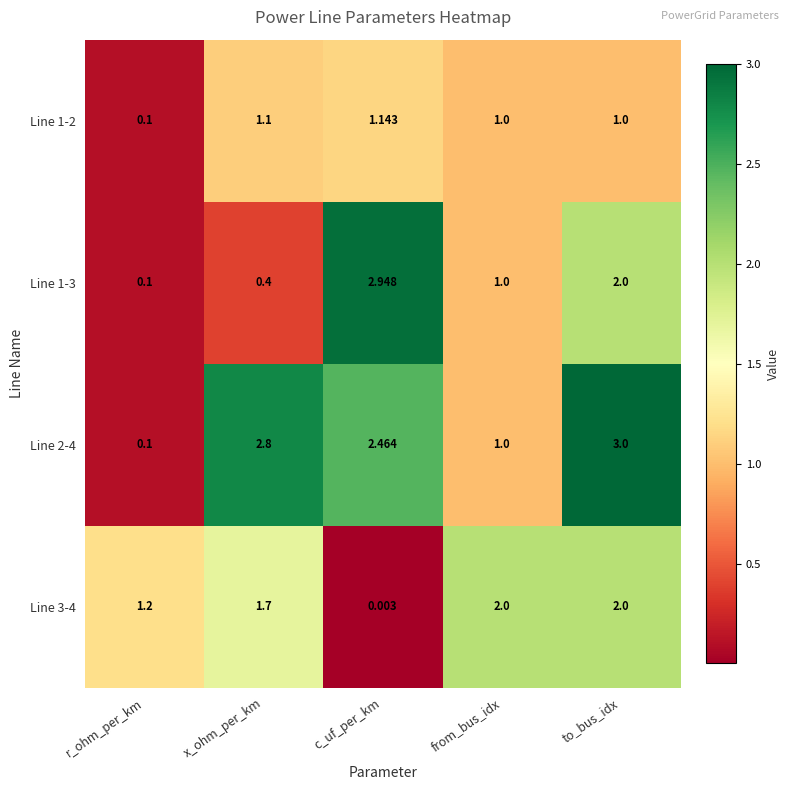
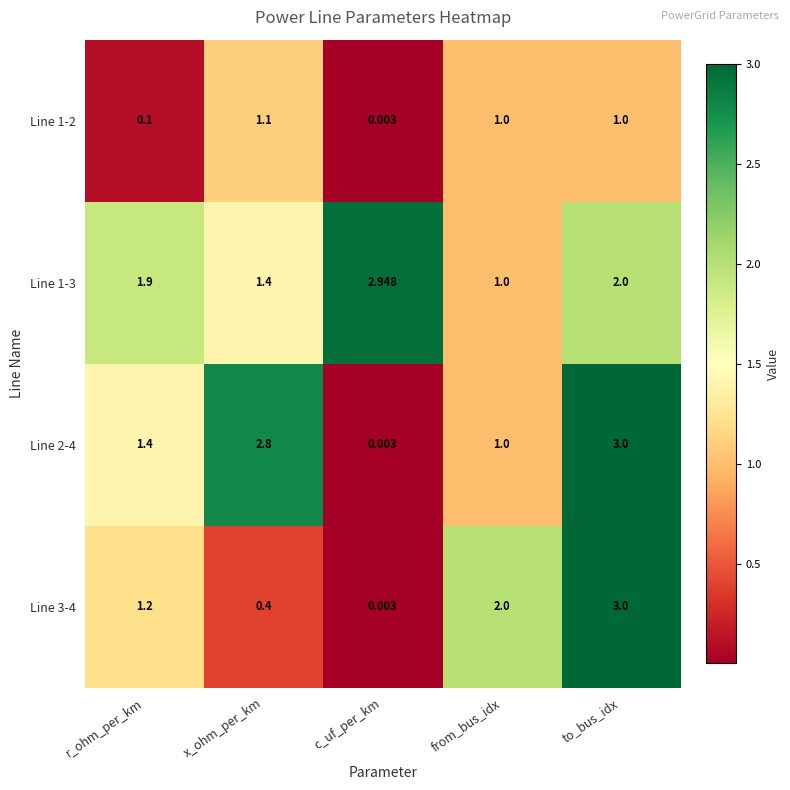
  {
    "Line 1-2": {
      "r_ohm_per_km": 0.1,
      "x_ohm_per_km": 1.1,
-     "c_uf_per_km": 1.143,
+     "c_uf_per_km": 0.003,
      "from_bus_idx": 1.0,
      "to_bus_idx": 1.0
    },
    "Line 1-3": {
-     "r_ohm_per_km": 0.1,
-     "x_ohm_per_km": 0.4,
+     "r_ohm_per_km": 1.9,
+     "x_ohm_per_km": 1.4,
      "c_uf_per_km": 2.948,
      "from_bus_idx": 1.0,
      "to_bus_idx": 2.0
    },
    "Line 2-4": {
-     "r_ohm_per_km": 0.1,
+     "r_ohm_per_km": 1.4,
      "x_ohm_per_km": 2.8,
-     "c_uf_per_km": 2.464,
+     "c_uf_per_km": 0.003,
      "from_bus_idx": 1.0,
      "to_bus_idx": 3.0
    },
    "Line 3-4": {
      "r_ohm_per_km": 1.2,
-     "x_ohm_per_km": 1.7,
+     "x_ohm_per_km": 0.4,
      "c_uf_per_km": 0.003,
      "from_bus_idx": 2.0,
-     "to_bus_idx": 2.0
+     "to_bus_idx": 3.0
    }
  }
